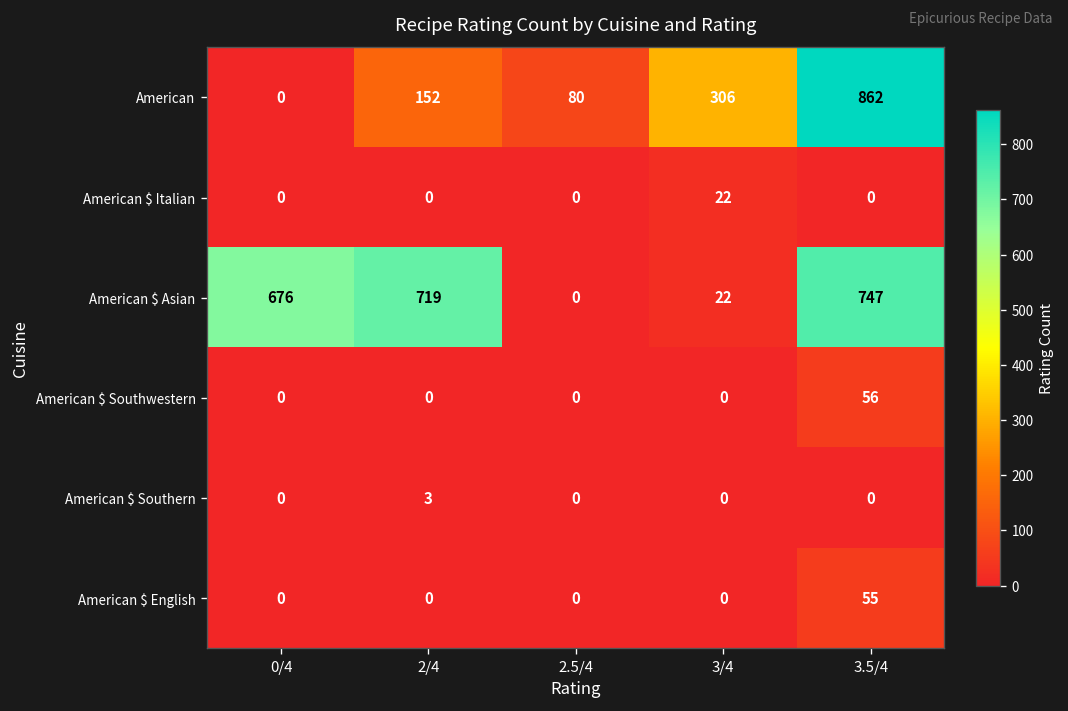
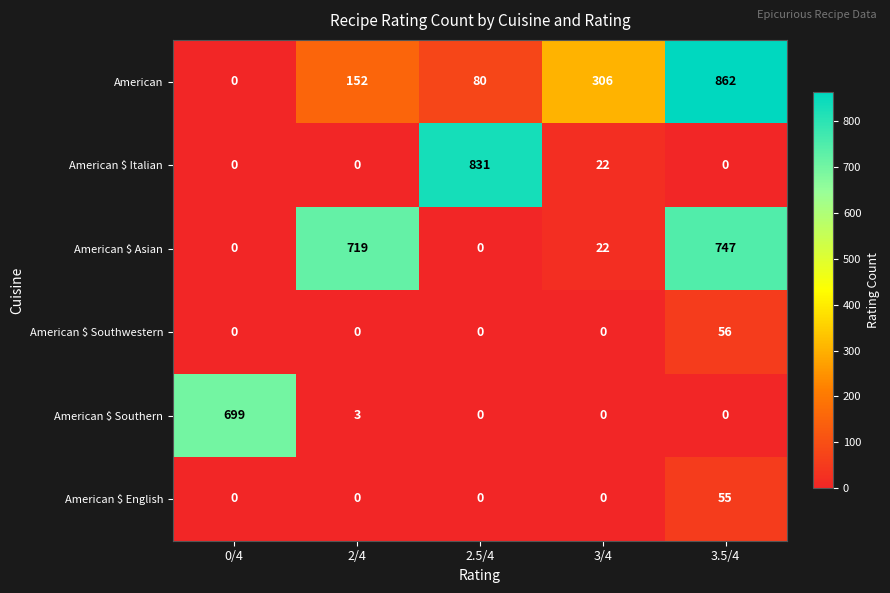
  {
    "American": {
      "0/4": 0,
      "2/4": 152,
      "2.5/4": 80,
      "3/4": 306,
      "3.5/4": 862
    },
    "American $ Italian": {
      "0/4": 0,
      "2/4": 0,
-     "2.5/4": 0,
+     "2.5/4": 831,
      "3/4": 22,
      "3.5/4": 0
    },
    "American $ Asian": {
-     "0/4": 676,
+     "0/4": 0,
      "2/4": 719,
      "2.5/4": 0,
      "3/4": 22,
      "3.5/4": 747
    },
    "American $ Southwestern": {
      "0/4": 0,
      "2/4": 0,
      "2.5/4": 0,
      "3/4": 0,
      "3.5/4": 56
    },
    "American $ Southern": {
-     "0/4": 0,
+     "0/4": 699,
      "2/4": 3,
      "2.5/4": 0,
      "3/4": 0,
      "3.5/4": 0
    },
    "American $ English": {
      "0/4": 0,
      "2/4": 0,
      "2.5/4": 0,
      "3/4": 0,
      "3.5/4": 55
    }
  }
